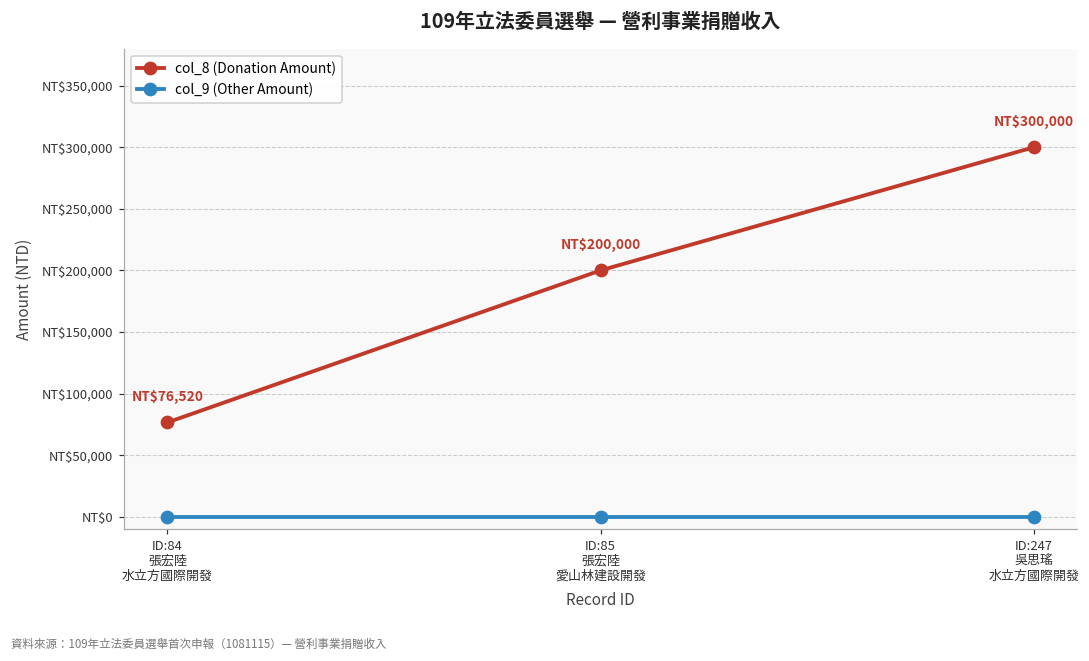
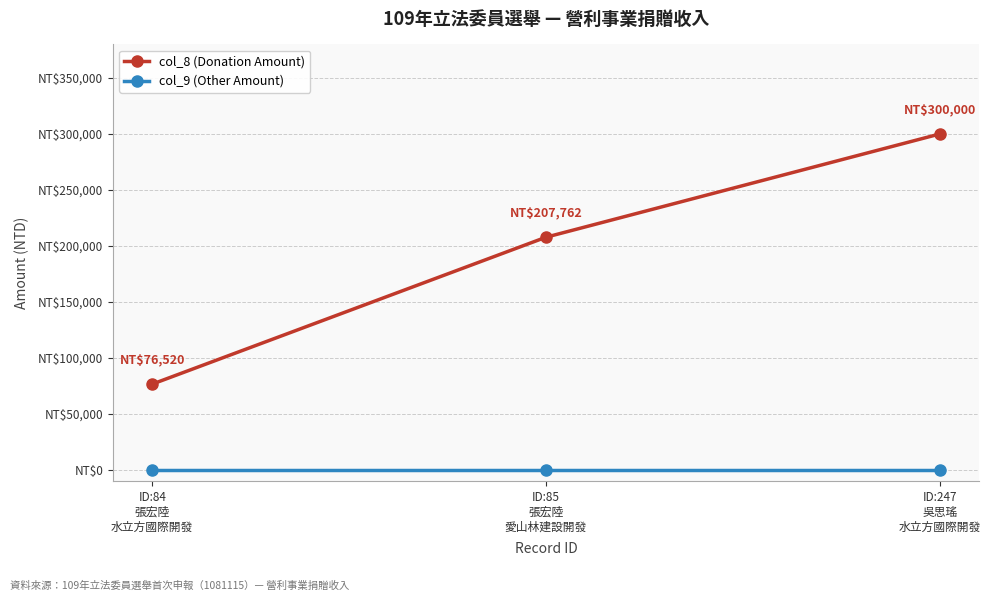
  {
    "col_8 (Donation Amount)": {
      "ID:84 張宏陸 水立方國際開發": "$76,520",
-     "ID:85 張宏陸 愛山林建設開發": "$200,000",
+     "ID:85 張宏陸 愛山林建設開發": "$207,762",
      "ID:247 吳思瑤 水立方國際開發": "$300,000"
    },
    "col_9 (Other Amount)": {
      "ID:84 張宏陸 水立方國際開發": "NT$0",
      "ID:85 張宏陸 愛山林建設開發": "NT$0",
      "ID:247 吳思瑤 水立方國際開發": "NT$0"
    }
  }
